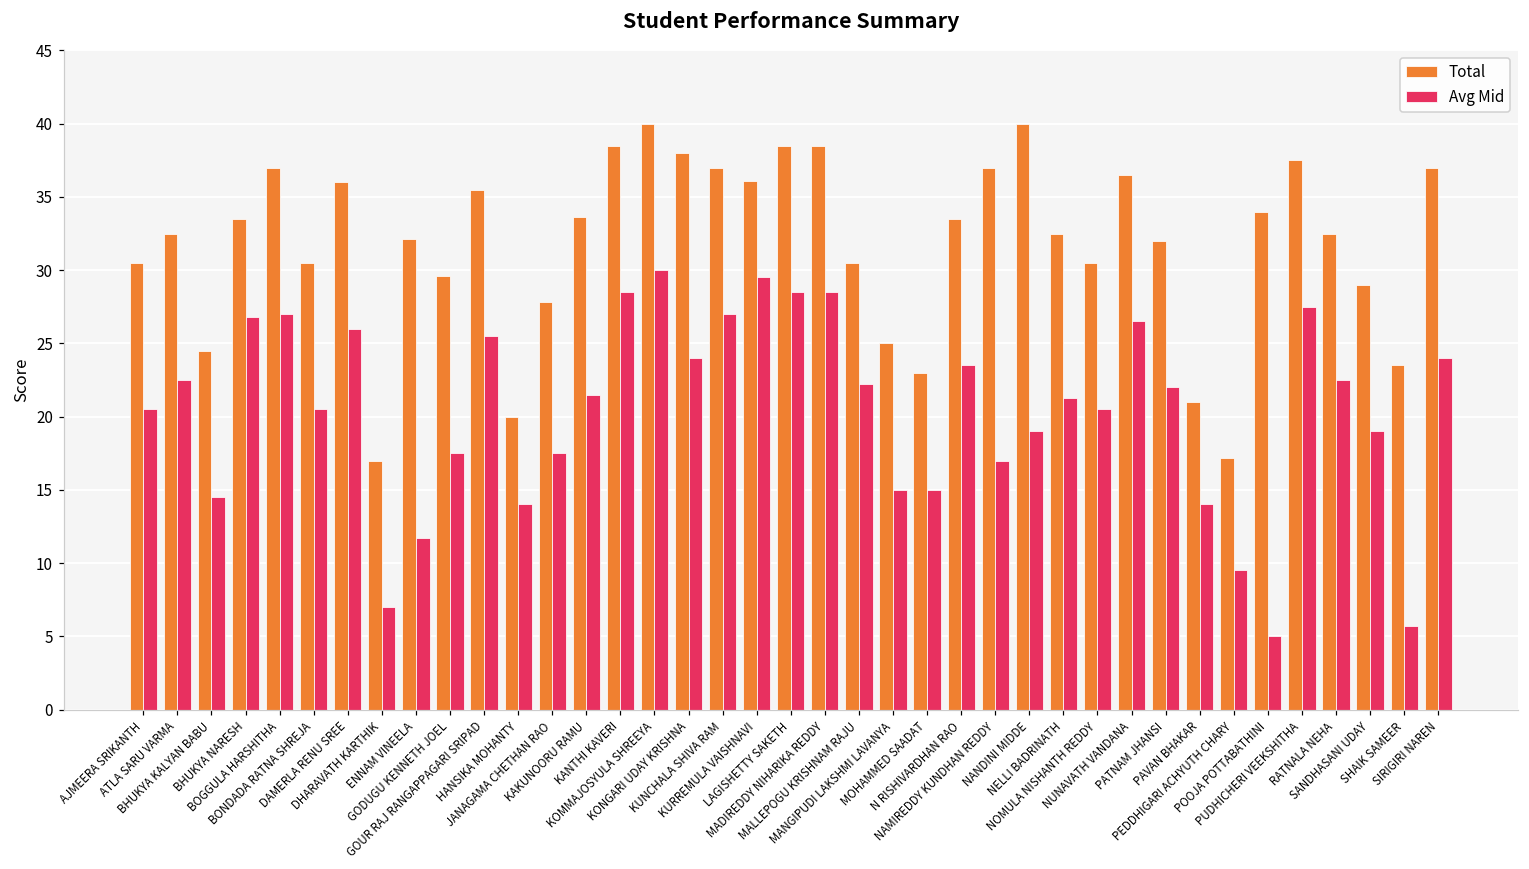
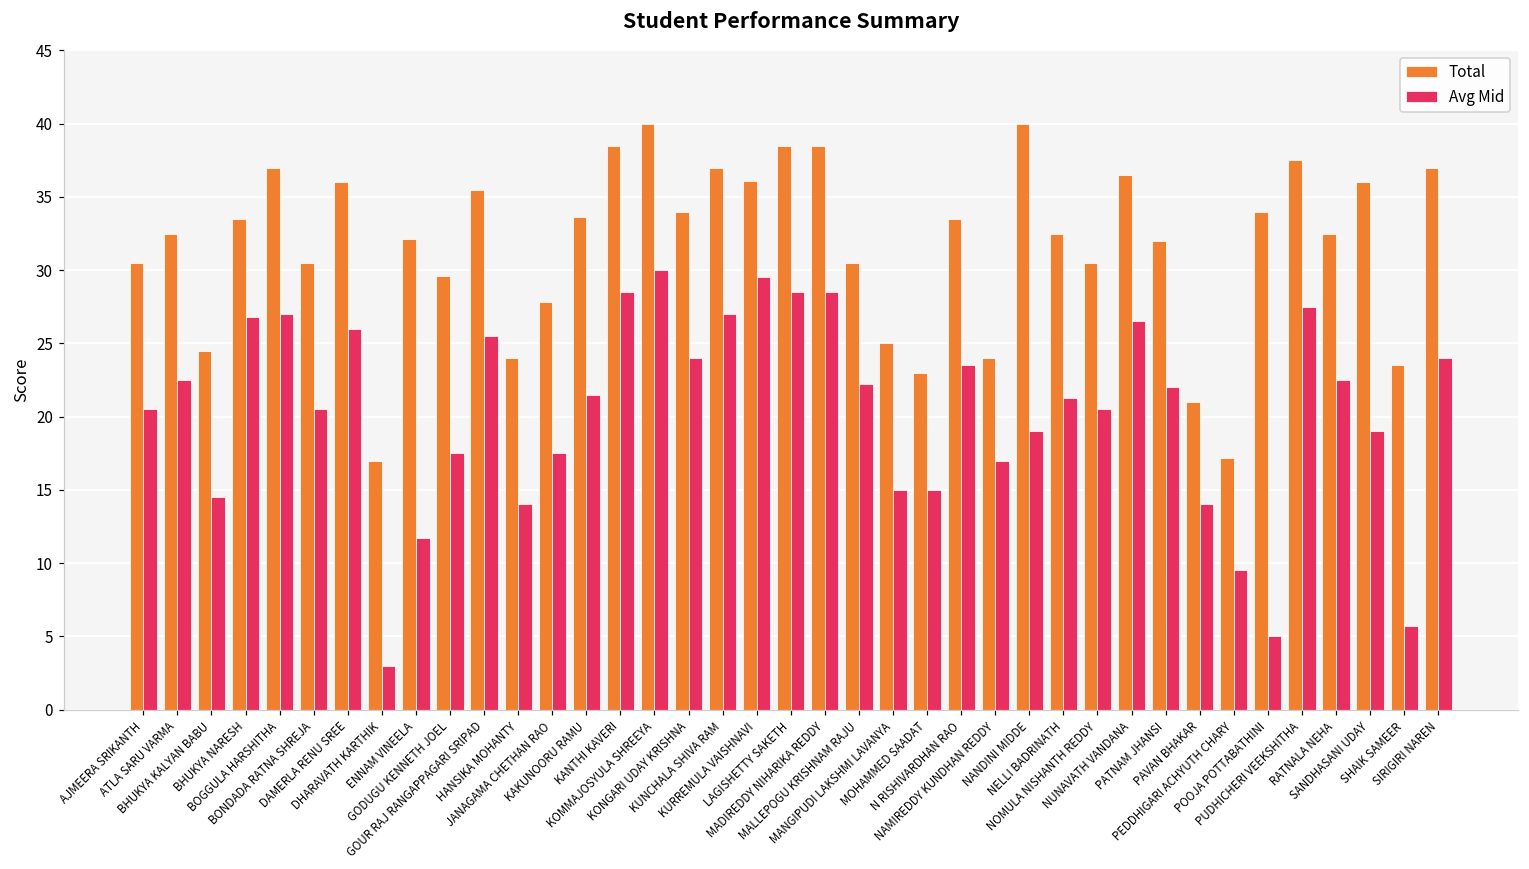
  {
    "Total": {
      "AJMEERA SRIKANTH": 30.5,
      "ATLA SARU VARMA": 32.5,
      "BHUKYA KALYAN BABU": 24.5,
      "BHUKYA NARESH": 33.5,
      "BOGGULA HARSHITHA": 37,
      "BONDADA RATNA SHREJA": 30.5,
      "DAMERLA RENU SREE": 36,
      "DHARAVATH KARTHIK": 17,
      "ENNAM VINEELA": 32,
      "GODUGU KENNETH JOEL": 29.6,
      "GOUR RAJ RANGAPPAGARI SRIPAD": 35.5,
-     "HANSIKA MOHANTY": 20,
+     "HANSIKA MOHANTY": 24,
      "JANAGAMA CHETHAN RAO": 27.8,
      "KAKUNOORU RAMU": 33.6,
      "KANTHI KAVERI": 38.5,
      "KOMMAJOSYULA SHREEYA": 40,
-     "KONGARI UDAY KRISHNA": 38,
+     "KONGARI UDAY KRISHNA": 34,
      "KUNCHALA SHIVA RAM": 37,
      "KURREMULA VAISHNAVI": 36,
      "LAGISHETTY SAKETH": 38.5,
      "MADIREDDY NIHARIKA REDDY": 38.5,
      "MALLEPOGU KRISHNAM RAJU": 30.5,
      "MANGIPUDI LAKSHMI LAVANYA": 25,
      "MOHAMMED SAADAT": 23,
      "N RISHIVARDHAN RAO": 33.5,
-     "NAMIREDDY KUNDHAN REDDY": 37,
+     "NAMIREDDY KUNDHAN REDDY": 24,
      "NANDINI MIDDE": 40,
      "NELLI BADRINATH": 32.5,
      "NOMULA NISHANTH REDDY": 30.5,
      "NUNAVATH VANDANA": 36.5,
      "PATNAM JHANSI": 32,
      "PAVAN BHAKAR": 21,
      "PEDDHIGARI ACHYUTH CHARY": 17.2,
      "POOJA POTTABATHINI": 34,
      "PUDHICHERI VEEKSHITHA": 37.5,
      "RATNALA NEHA": 32.5,
-     "SANDHASANI UDAY": 29,
+     "SANDHASANI UDAY": 36,
      "SHAIK SAMEER": 23.5,
      "SIRIGIRI NAREN": 37
    },
    "Avg Mid": {
      "AJMEERA SRIKANTH": 20.5,
      "ATLA SARU VARMA": 22.5,
      "BHUKYA KALYAN BABU": 14.5,
      "BHUKYA NARESH": 26.8,
      "BOGGULA HARSHITHA": 27,
      "BONDADA RATNA SHREJA": 20.5,
      "DAMERLA RENU SREE": 26,
-     "DHARAVATH KARTHIK": 7,
+     "DHARAVATH KARTHIK": 3,
      "ENNAM VINEELA": 11.7,
      "GODUGU KENNETH JOEL": 17.5,
      "GOUR RAJ RANGAPPAGARI SRIPAD": 25.5,
      "HANSIKA MOHANTY": 14,
      "JANAGAMA CHETHAN RAO": 17.5,
      "KAKUNOORU RAMU": 21.5,
      "KANTHI KAVERI": 28.5,
      "KOMMAJOSYULA SHREEYA": 30,
      "KONGARI UDAY KRISHNA": 24,
      "KUNCHALA SHIVA RAM": 27,
      "KURREMULA VAISHNAVI": 29.5,
      "LAGISHETTY SAKETH": 28.5,
      "MADIREDDY NIHARIKA REDDY": 28.5,
      "MALLEPOGU KRISHNAM RAJU": 22.2,
      "MANGIPUDI LAKSHMI LAVANYA": 15,
      "MOHAMMED SAADAT": 15,
      "N RISHIVARDHAN RAO": 23.5,
      "NAMIREDDY KUNDHAN REDDY": 17,
      "NANDINI MIDDE": 19,
      "NELLI BADRINATH": 21.3,
      "NOMULA NISHANTH REDDY": 20.5,
      "NUNAVATH VANDANA": 26.5,
      "PATNAM JHANSI": 22,
      "PAVAN BHAKAR": 14,
      "PEDDHIGARI ACHYUTH CHARY": 9.5,
      "POOJA POTTABATHINI": 5,
      "PUDHICHERI VEEKSHITHA": 27.5,
      "RATNALA NEHA": 22.5,
      "SANDHASANI UDAY": 19,
      "SHAIK SAMEER": 5.7,
      "SIRIGIRI NAREN": 24
    }
  }
